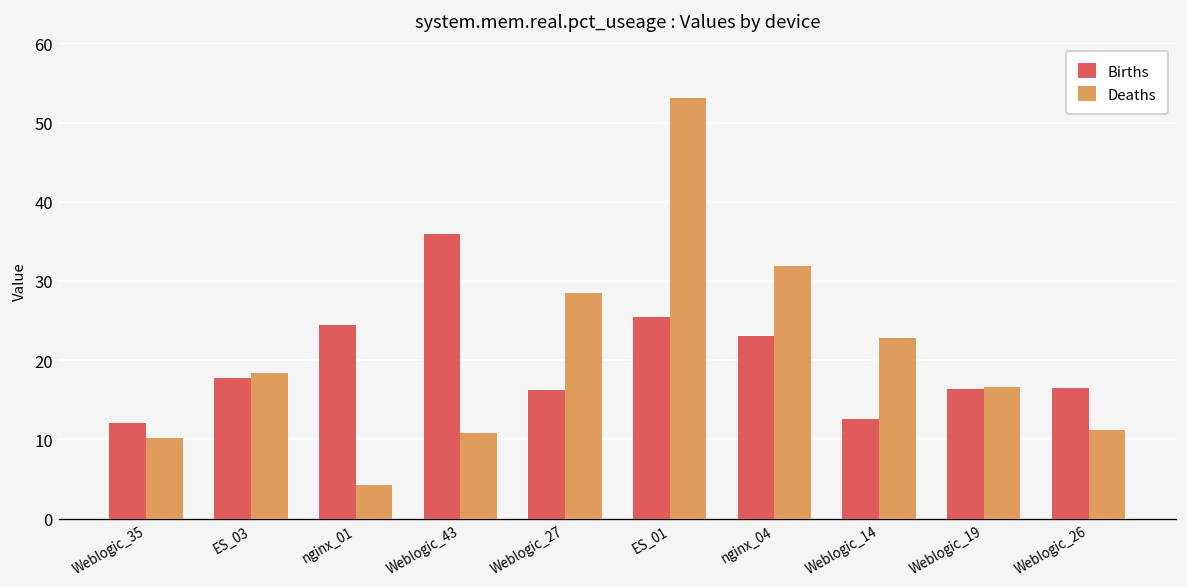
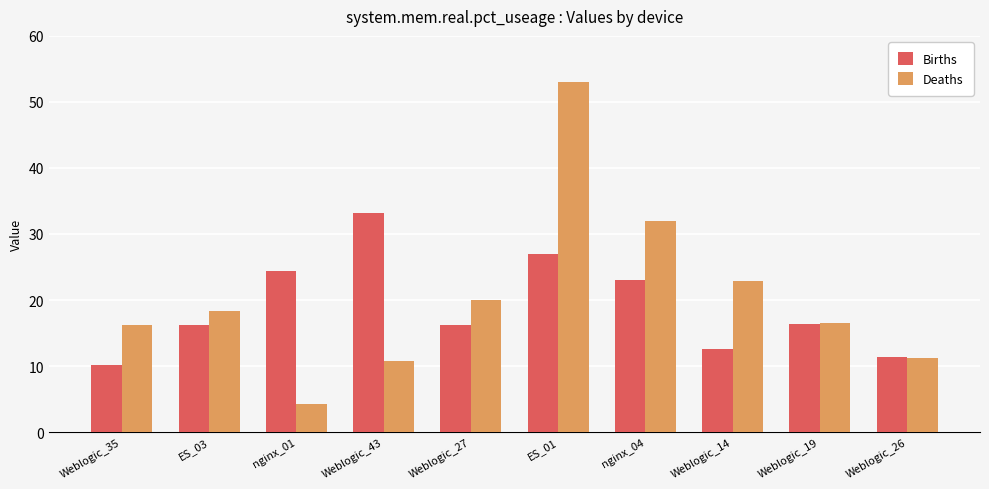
  {
    "Births": {
-     "Weblogic_35": 12,
-     "ES_03": 18,
+     "Weblogic_35": 10,
+     "ES_03": 16,
      "nginx_01": 24,
-     "Weblogic_43": 36,
+     "Weblogic_43": 33,
      "Weblogic_27": 16,
-     "ES_01": 25,
+     "ES_01": 27,
      "nginx_04": 23,
      "Weblogic_14": 13,
      "Weblogic_19": 16,
-     "Weblogic_26": 17
+     "Weblogic_26": 11
    },
    "Deaths": {
-     "Weblogic_35": 10,
+     "Weblogic_35": 16,
      "ES_03": 18,
      "nginx_01": 4,
      "Weblogic_43": 11,
-     "Weblogic_27": 29,
+     "Weblogic_27": 20,
      "ES_01": 53,
      "nginx_04": 32,
      "Weblogic_14": 23,
      "Weblogic_19": 17,
      "Weblogic_26": 11
    }
  }
